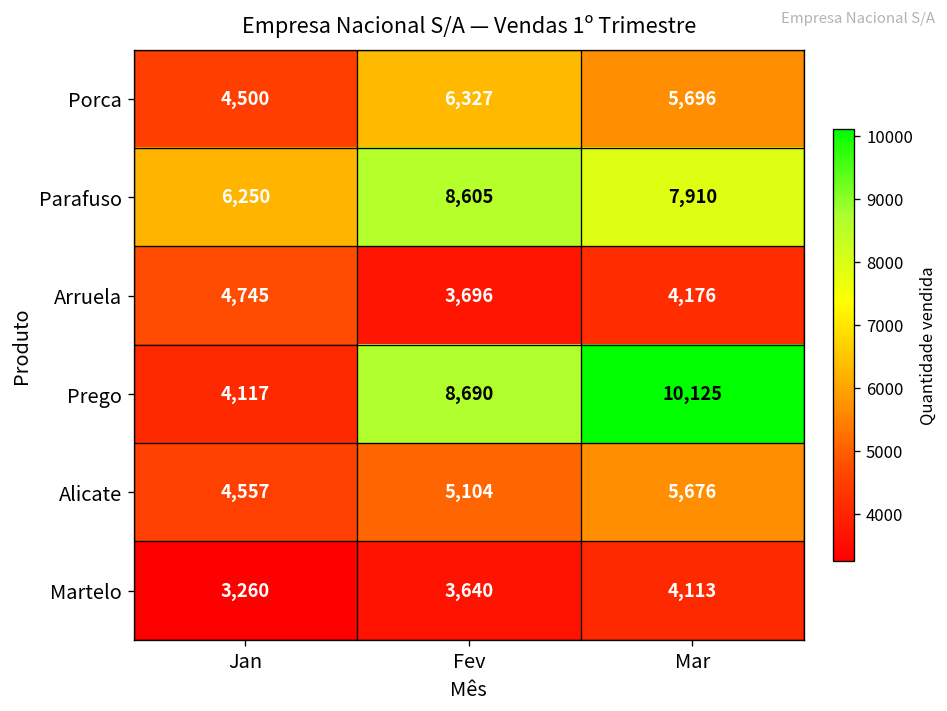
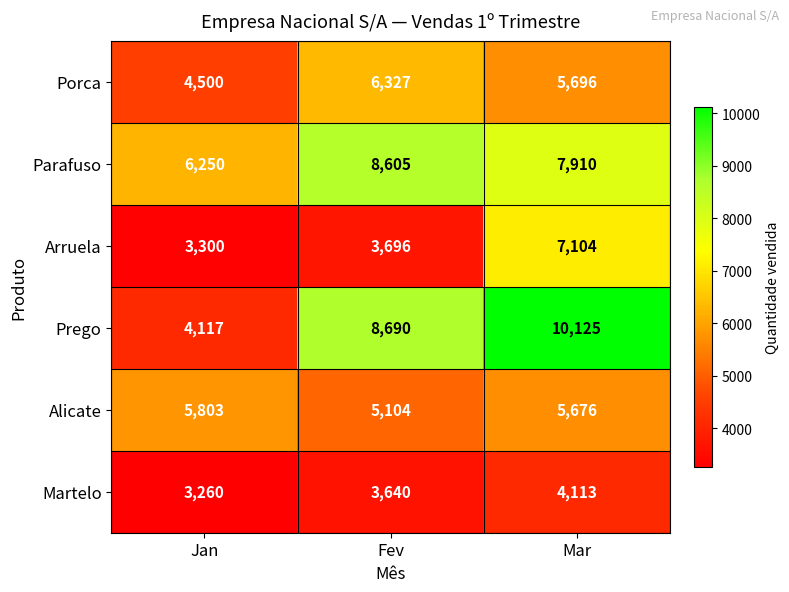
  {
    "Porca": {
      "Jan": "4,500",
      "Fev": "6,327",
      "Mar": "5,696"
    },
    "Parafuso": {
      "Jan": "6,250",
      "Fev": "8,605",
      "Mar": "7,910"
    },
    "Arruela": {
-     "Jan": "4,745",
+     "Jan": "3,300",
      "Fev": "3,696",
-     "Mar": "4,176"
+     "Mar": "7,104"
    },
    "Prego": {
      "Jan": "4,117",
      "Fev": "8,690",
      "Mar": "10,125"
    },
    "Alicate": {
-     "Jan": "4,557",
+     "Jan": "5,803",
      "Fev": "5,104",
      "Mar": "5,676"
    },
    "Martelo": {
      "Jan": "3,260",
      "Fev": "3,640",
      "Mar": "4,113"
    }
  }
